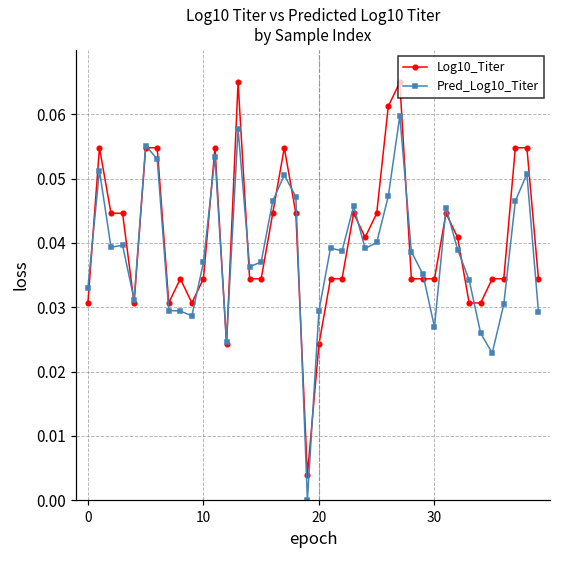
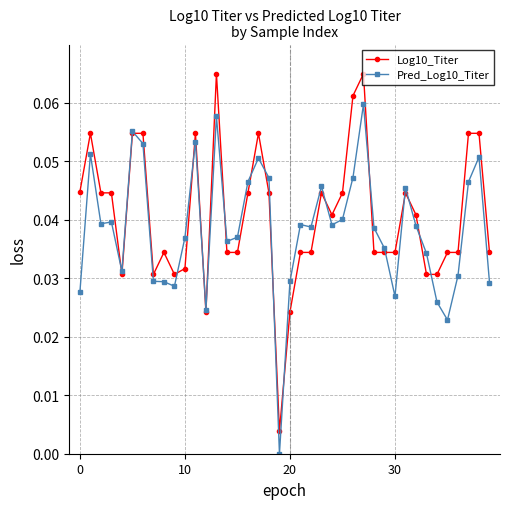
  {
    "Log10_Titer": {
-     "0": 0.031,
-     "10": 0.034,
+     "0": 0.045,
+     "10": 0.032,
      "20": 0.024,
      "30": 0.034
    },
    "Pred_Log10_Titer": {
-     "0": 0.033,
+     "0": 0.028,
      "10": 0.037,
      "20": 0.029,
      "30": 0.027
    }
  }
